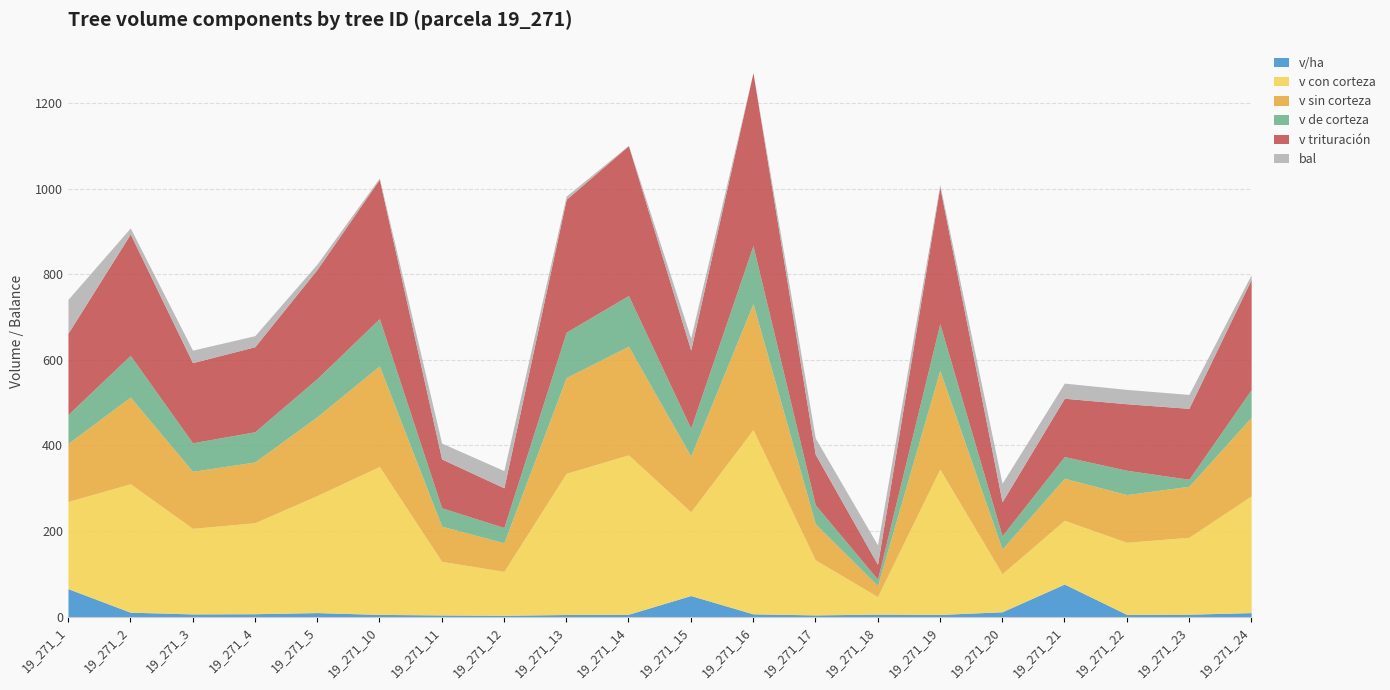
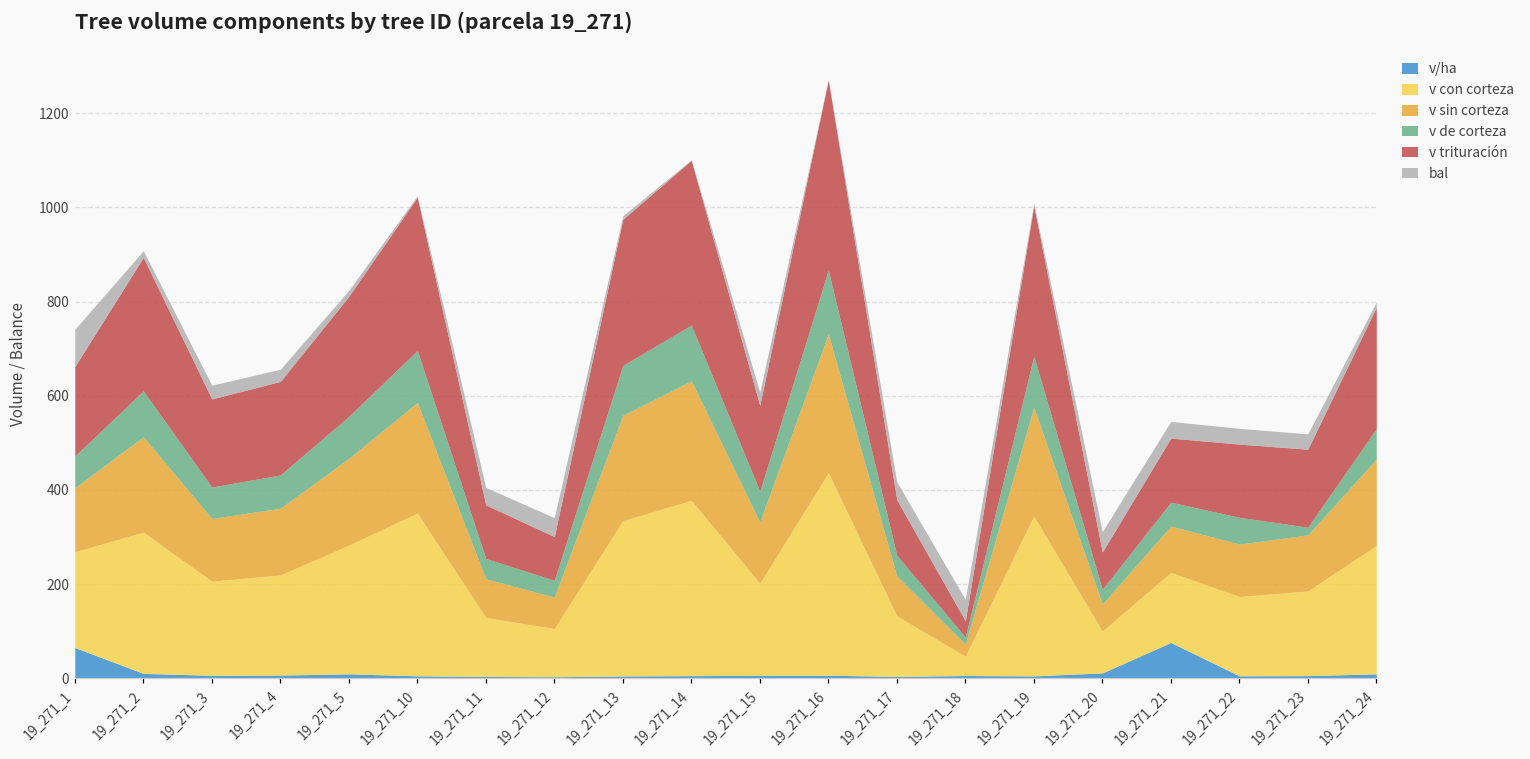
  {
    "v/ha": {
      "19_271_1": 70,
      "19_271_2": 10,
      "19_271_3": 10,
      "19_271_4": 10,
      "19_271_5": 10,
-     "19_271_15": 50,
+     "19_271_15": 10,
      "19_271_16": 10,
      "19_271_18": 10,
      "19_271_20": 10,
      "19_271_21": 80,
      "19_271_23": 10,
      "19_271_24": 10
    },
    "v de corteza": {
      "19_271_1": 70,
      "19_271_2": 100,
      "19_271_3": 70,
      "19_271_4": 70,
      "19_271_5": 90,
      "19_271_10": 110,
      "19_271_11": 40,
      "19_271_12": 40,
      "19_271_13": 110,
      "19_271_14": 120,
      "19_271_15": 70,
      "19_271_16": 140,
      "19_271_17": 40,
      "19_271_18": 20,
      "19_271_19": 110,
      "19_271_20": 30,
      "19_271_21": 50,
      "19_271_22": 60,
      "19_271_23": 20,
      "19_271_24": 60
    },
    "v trituración": {
      "19_271_1": 190,
      "19_271_2": 280,
      "19_271_3": 190,
      "19_271_4": 200,
      "19_271_5": 250,
      "19_271_11": 110,
      "19_271_12": 90,
      "19_271_13": 310,
      "19_271_15": 180,
      "19_271_17": 120,
      "19_271_18": 30,
      "19_271_20": 80,
      "19_271_21": 140,
      "19_271_22": 160,
      "19_271_23": 170,
      "19_271_24": 260
    },
    "bal": {
      "19_271_1": 80,
      "19_271_2": 10,
      "19_271_3": 30,
      "19_271_4": 30,
      "19_271_5": 10,
      "19_271_11": 40,
      "19_271_12": 40,
      "19_271_13": 10,
      "19_271_15": 30,
      "19_271_17": 40,
      "19_271_18": 50,
      "19_271_20": 40,
      "19_271_21": 40,
      "19_271_22": 30,
      "19_271_23": 30,
      "19_271_24": 10
    }
  }
